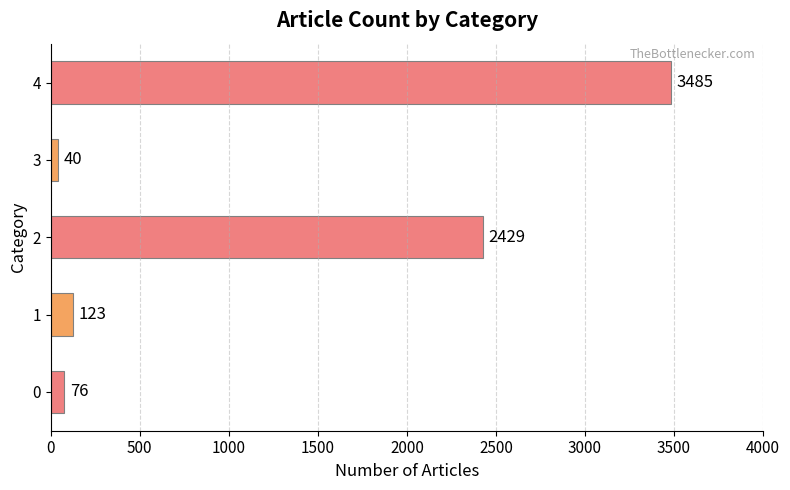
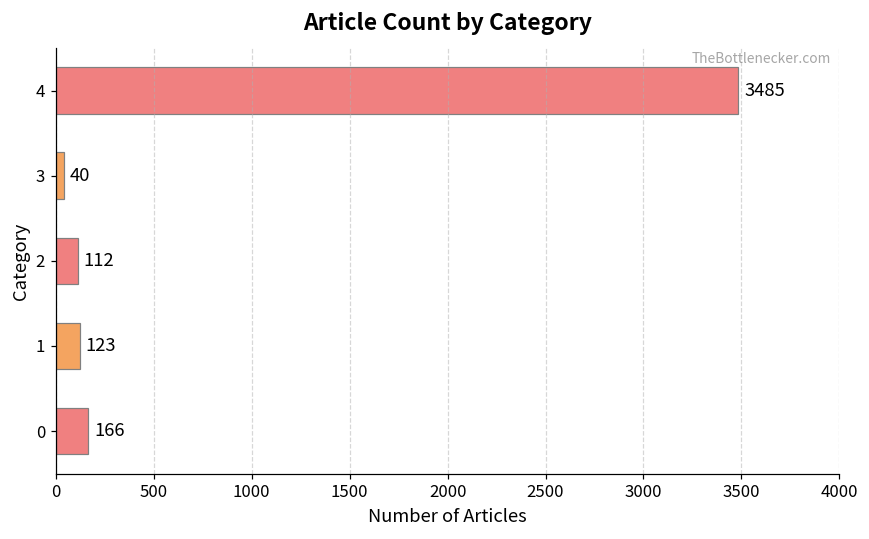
  {
    "4": 3485,
    "3": 40,
-   "2": 2429,
+   "2": 112,
    "1": 123,
-   "0": 76
+   "0": 166
  }
